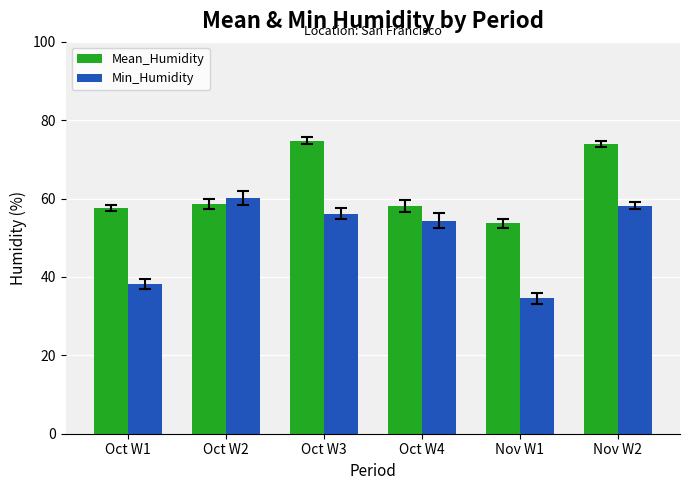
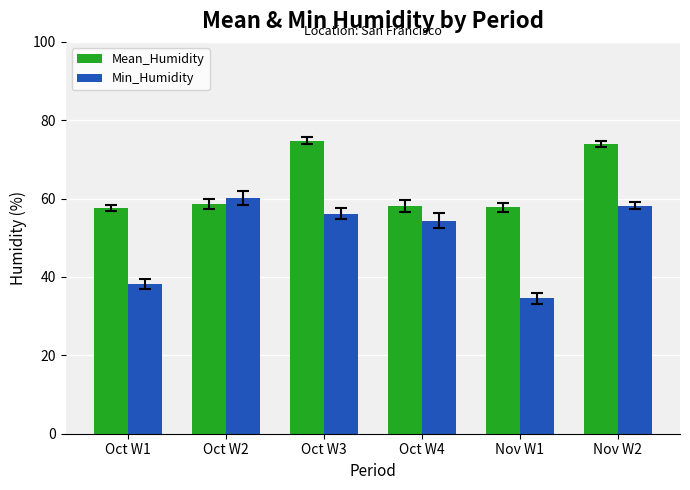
  {
    "Mean_Humidity": {
      "Oct W1": 58,
      "Oct W2": 59,
      "Oct W3": 75,
      "Oct W4": 58,
-     "Nov W1": 54,
+     "Nov W1": 58,
      "Nov W2": 74
    }
  }
